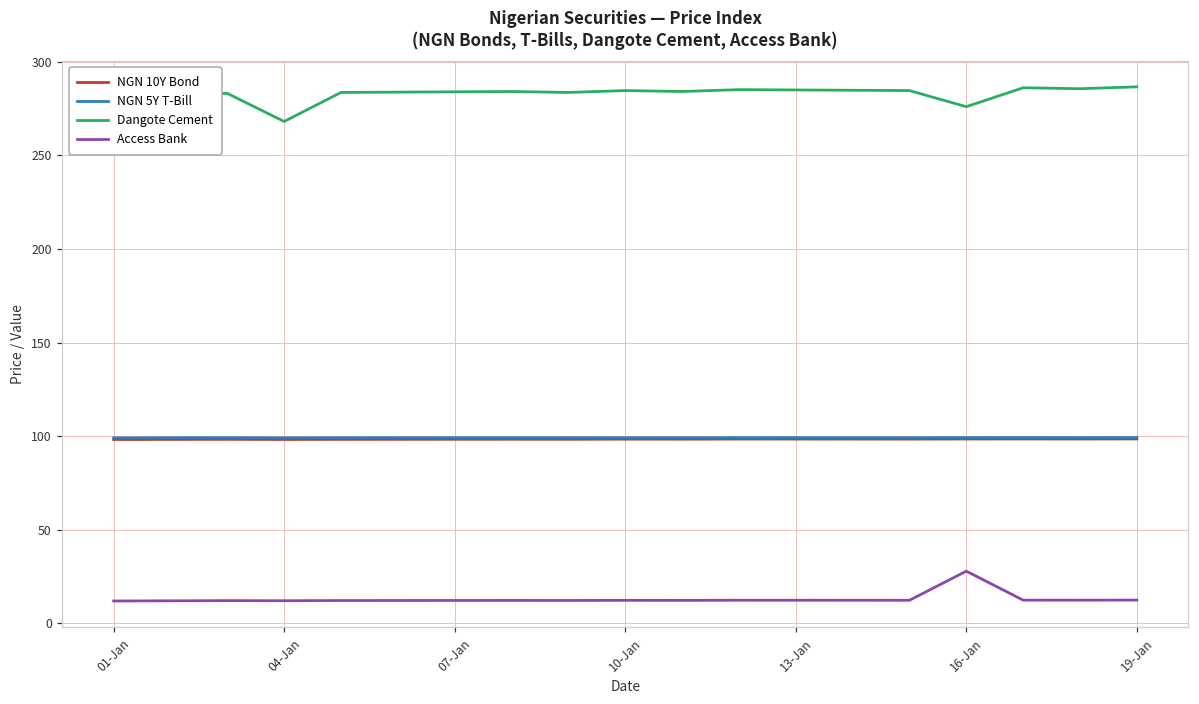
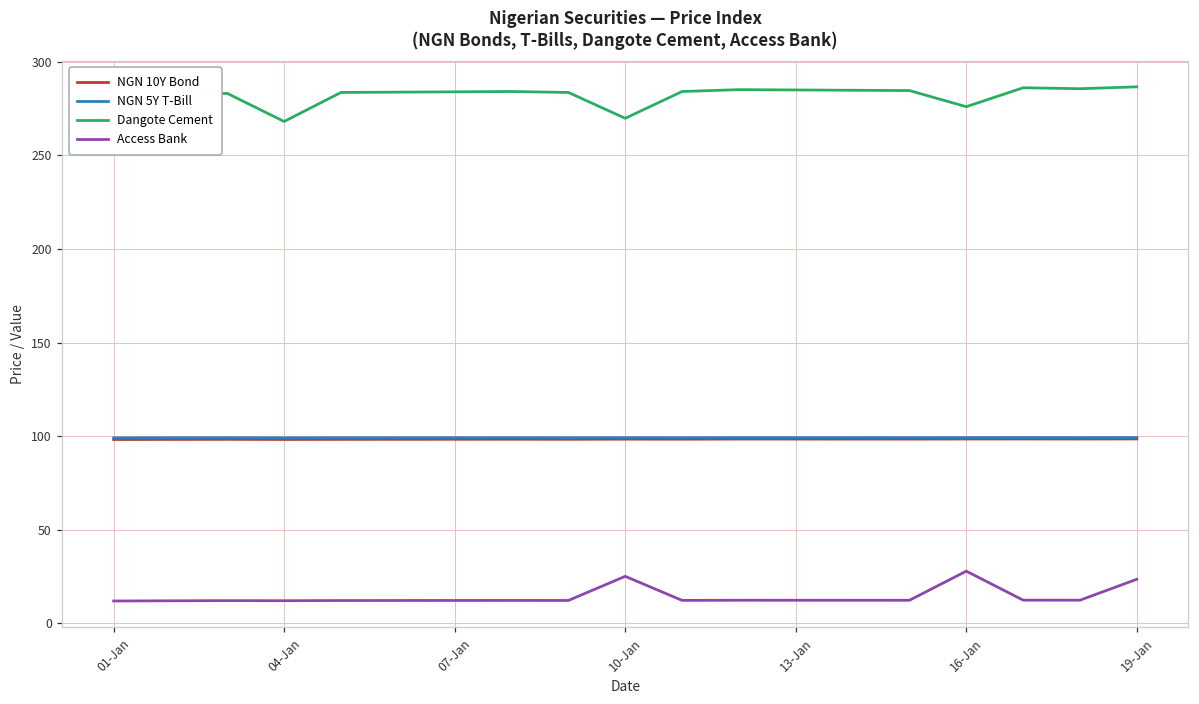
  {
    "Dangote Cement": {
      "04-Jan": 268,
-     "10-Jan": 285,
+     "10-Jan": 270,
      "16-Jan": 276,
      "19-Jan": 287
    },
    "Access Bank": {
      "01-Jan": 12,
      "04-Jan": 12,
-     "10-Jan": 12,
+     "10-Jan": 25,
      "16-Jan": 28,
-     "19-Jan": 12
+     "19-Jan": 24
    }
  }
